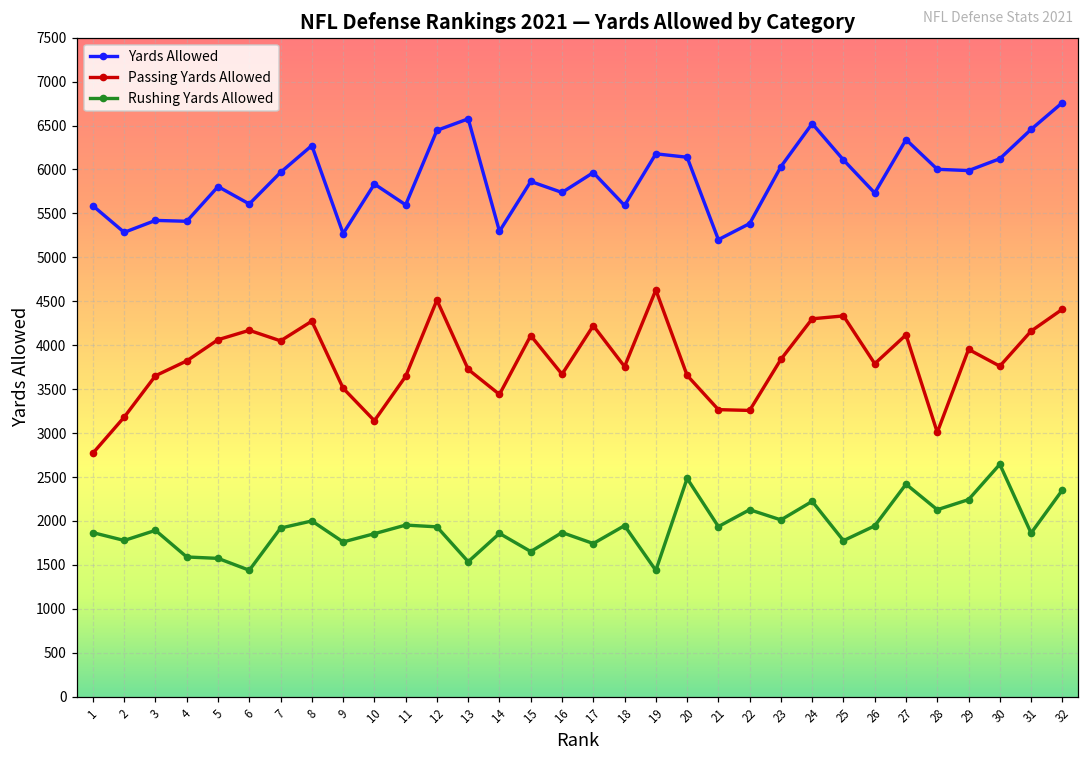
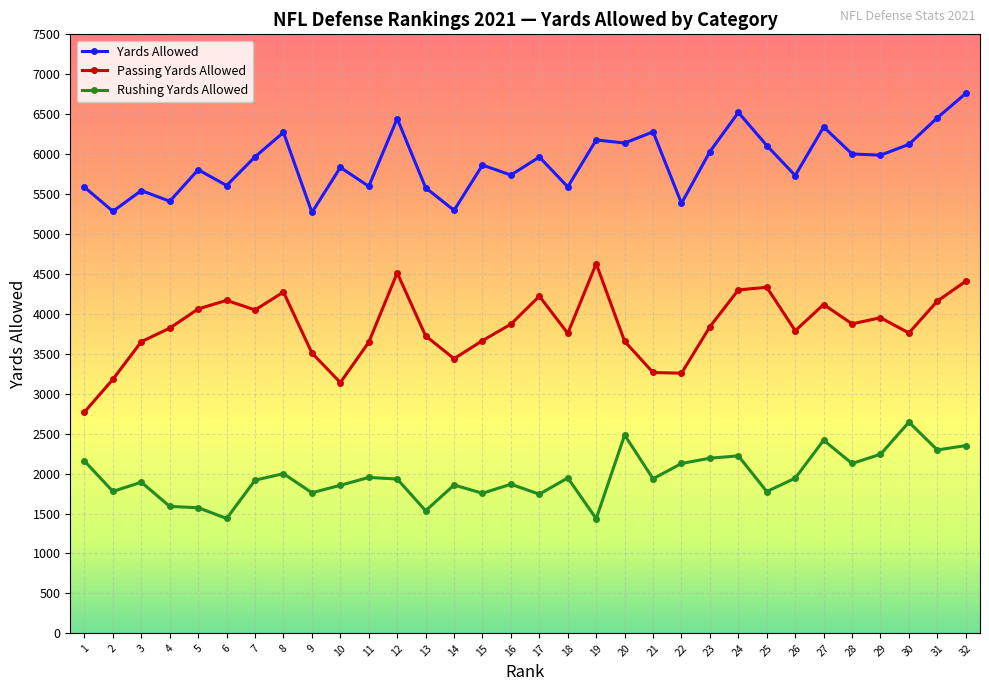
  {
    "Yards Allowed": {
      "1": 5600,
      "2": 5300,
-     "3": 5400,
+     "3": 5500,
      "4": 5400,
      "5": 5800,
      "6": 5600,
      "7": 6000,
      "8": 6300,
      "9": 5300,
      "10": 5800,
      "11": 5600,
      "12": 6400,
-     "13": 6600,
+     "13": 5600,
      "14": 5300,
      "15": 5900,
      "16": 5700,
      "17": 6000,
      "18": 5600,
      "19": 6200,
      "20": 6100,
-     "21": 5200,
+     "21": 6300,
      "22": 5400,
      "23": 6000,
      "24": 6500,
      "25": 6100,
      "26": 5700,
      "27": 6300,
      "28": 6000,
      "29": 6000,
      "30": 6100,
      "31": 6500,
      "32": 6800
    },
    "Passing Yards Allowed": {
      "1": 2800,
      "2": 3200,
      "3": 3700,
      "4": 3800,
      "5": 4100,
      "6": 4200,
      "7": 4000,
      "8": 4300,
      "9": 3500,
      "10": 3100,
      "11": 3600,
      "12": 4500,
      "13": 3700,
      "14": 3400,
-     "15": 4100,
-     "16": 3700,
+     "15": 3700,
+     "16": 3900,
      "17": 4200,
      "18": 3800,
      "19": 4600,
      "20": 3700,
      "21": 3300,
      "22": 3300,
      "23": 3800,
      "24": 4300,
      "25": 4300,
      "26": 3800,
      "27": 4100,
-     "28": 3000,
+     "28": 3900,
      "29": 4000,
      "30": 3800,
      "31": 4200,
      "32": 4400
    },
    "Rushing Yards Allowed": {
-     "1": 1900,
+     "1": 2200,
      "2": 1800,
      "3": 1900,
      "4": 1600,
      "5": 1600,
      "6": 1400,
      "7": 1900,
      "8": 2000,
      "9": 1800,
      "10": 1900,
      "11": 2000,
      "12": 1900,
      "13": 1500,
      "14": 1900,
-     "15": 1700,
+     "15": 1800,
      "16": 1900,
      "17": 1700,
      "18": 1900,
      "19": 1400,
      "20": 2500,
      "21": 1900,
      "22": 2100,
-     "23": 2000,
+     "23": 2200,
      "24": 2200,
      "25": 1800,
      "26": 1900,
      "27": 2400,
      "28": 2100,
      "29": 2200,
      "30": 2600,
-     "31": 1900,
+     "31": 2300,
      "32": 2400
    }
  }
